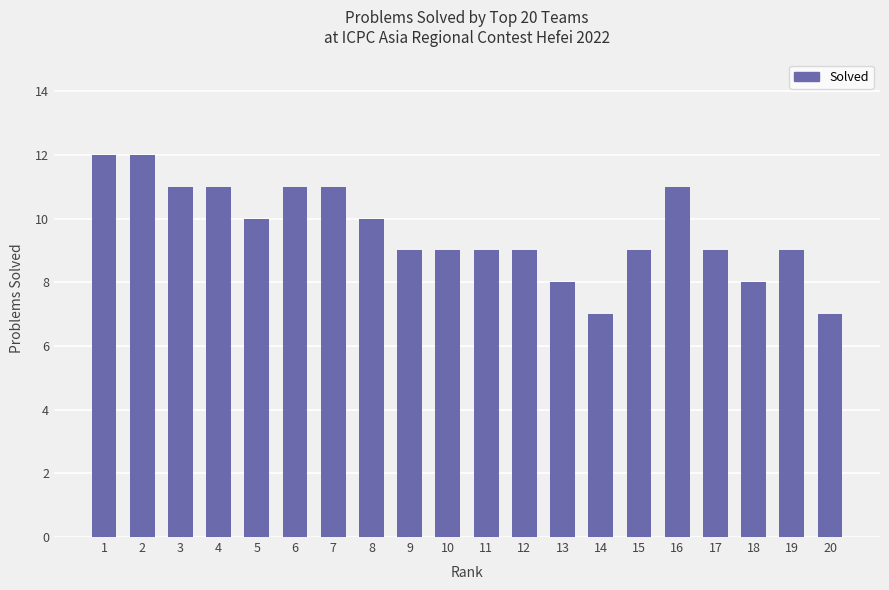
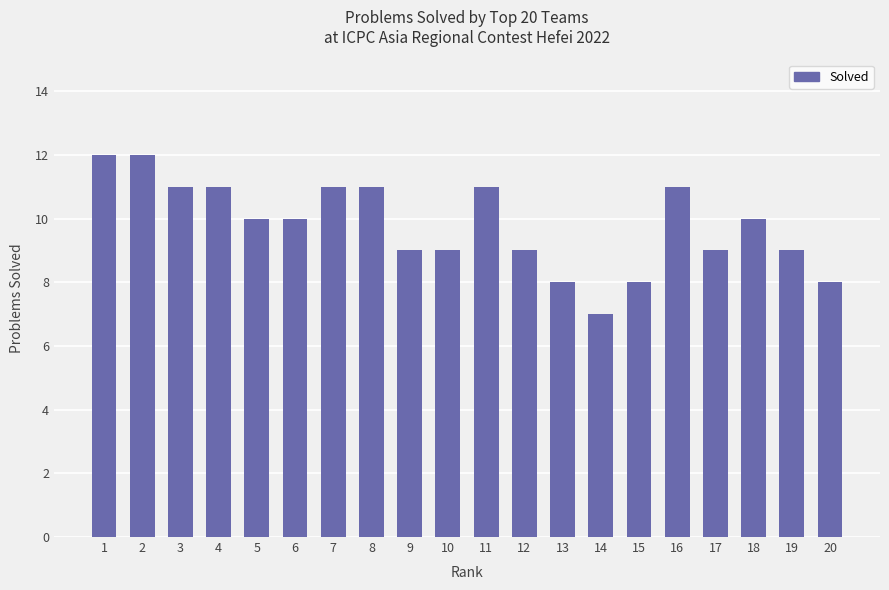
  {
    "1": 12,
    "2": 12,
    "3": 11,
    "4": 11,
    "5": 10,
-   "6": 11,
+   "6": 10,
    "7": 11,
-   "8": 10,
+   "8": 11,
    "9": 9,
    "10": 9,
-   "11": 9,
+   "11": 11,
    "12": 9,
    "13": 8,
    "14": 7,
-   "15": 9,
+   "15": 8,
    "16": 11,
    "17": 9,
-   "18": 8,
+   "18": 10,
    "19": 9,
-   "20": 7
+   "20": 8
  }
